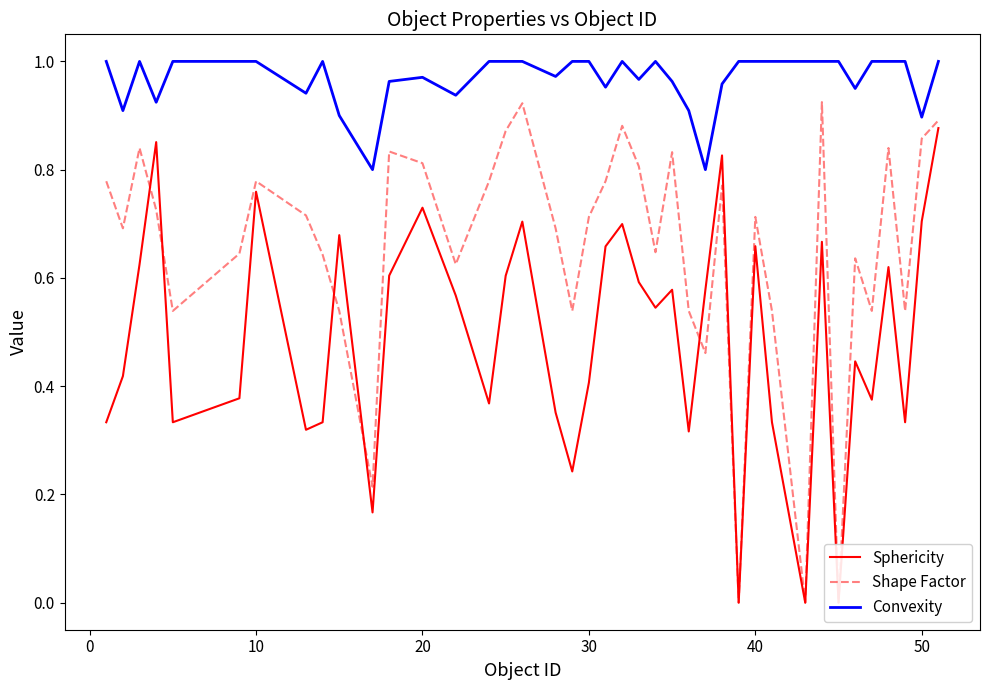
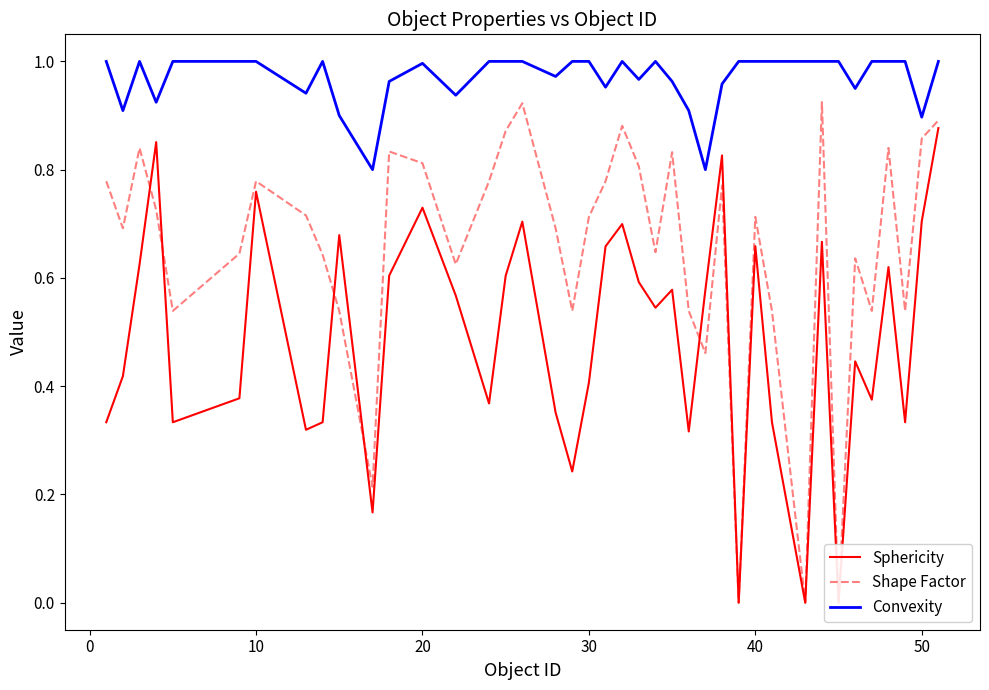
  {
    "Convexity": {
      "10": 1.00,
-     "20": 0.97,
+     "20": 1.00,
      "30": 1.00,
      "40": 1.00,
      "50": 0.90
    }
  }
